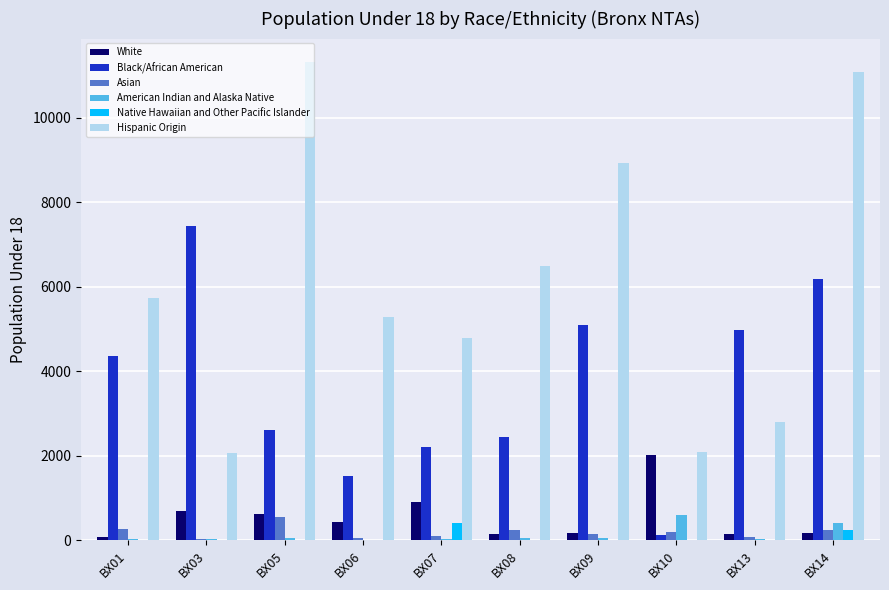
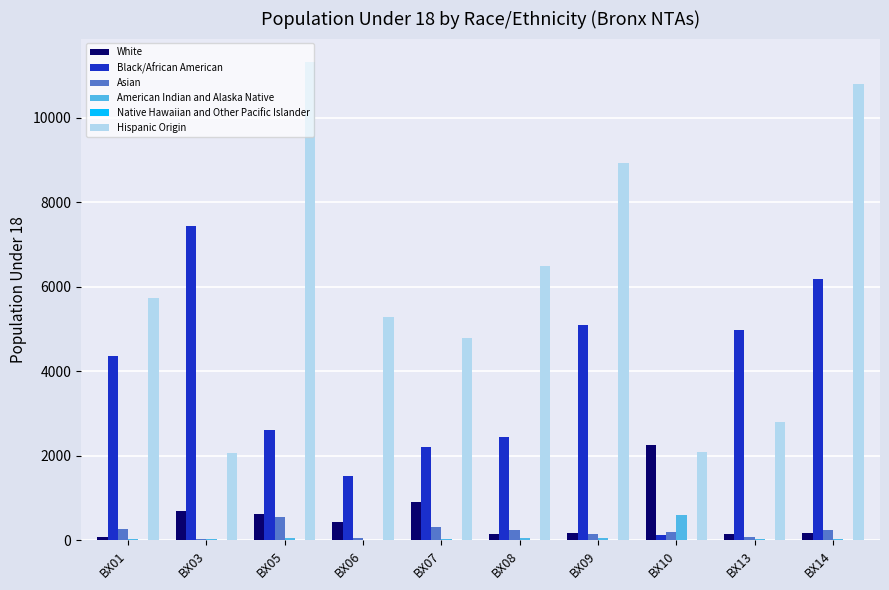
  {
    "White": {
      "BX01": 100,
      "BX03": 700,
      "BX05": 600,
      "BX06": 400,
      "BX07": 900,
      "BX08": 100,
      "BX09": 200,
-     "BX10": 2000,
+     "BX10": 2200,
      "BX13": 100,
      "BX14": 200
    },
    "Black/African American": {
      "BX01": 4400,
      "BX03": 7400,
      "BX05": 2600,
      "BX06": 1500,
      "BX07": 2200,
      "BX08": 2400,
      "BX09": 5100,
      "BX10": 100,
      "BX13": 5000,
      "BX14": 6200
    },
    "Asian": {
      "BX01": 300,
      "BX05": 600,
      "BX06": 100,
-     "BX07": 100,
+     "BX07": 300,
      "BX08": 300,
      "BX09": 100,
      "BX10": 200,
      "BX13": 100,
      "BX14": 200
    },
    "American Indian and Alaska Native": {
      "BX10": 600,
-     "BX14": 400
+     "BX14": 0
    },
    "Native Hawaiian and Other Pacific Islander": {
-     "BX07": 400,
+     "BX07": 0,
      "BX10": 0,
-     "BX14": 200
+     "BX14": 0
    },
    "Hispanic Origin": {
      "BX01": 5700,
      "BX03": 2100,
      "BX06": 5300,
      "BX07": 4800,
      "BX08": 6500,
      "BX09": 8900,
      "BX10": 2100,
      "BX13": 2800,
-     "BX14": 11100
+     "BX14": 10800
    }
  }
